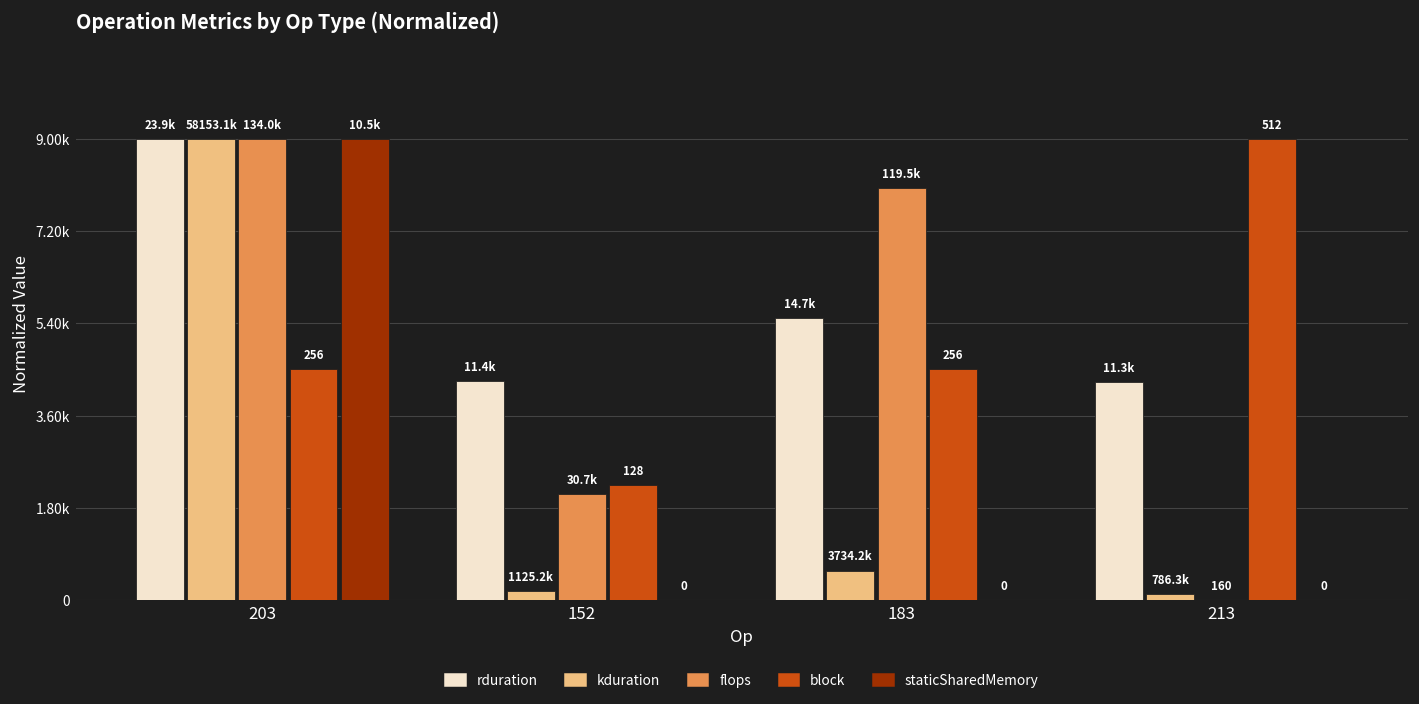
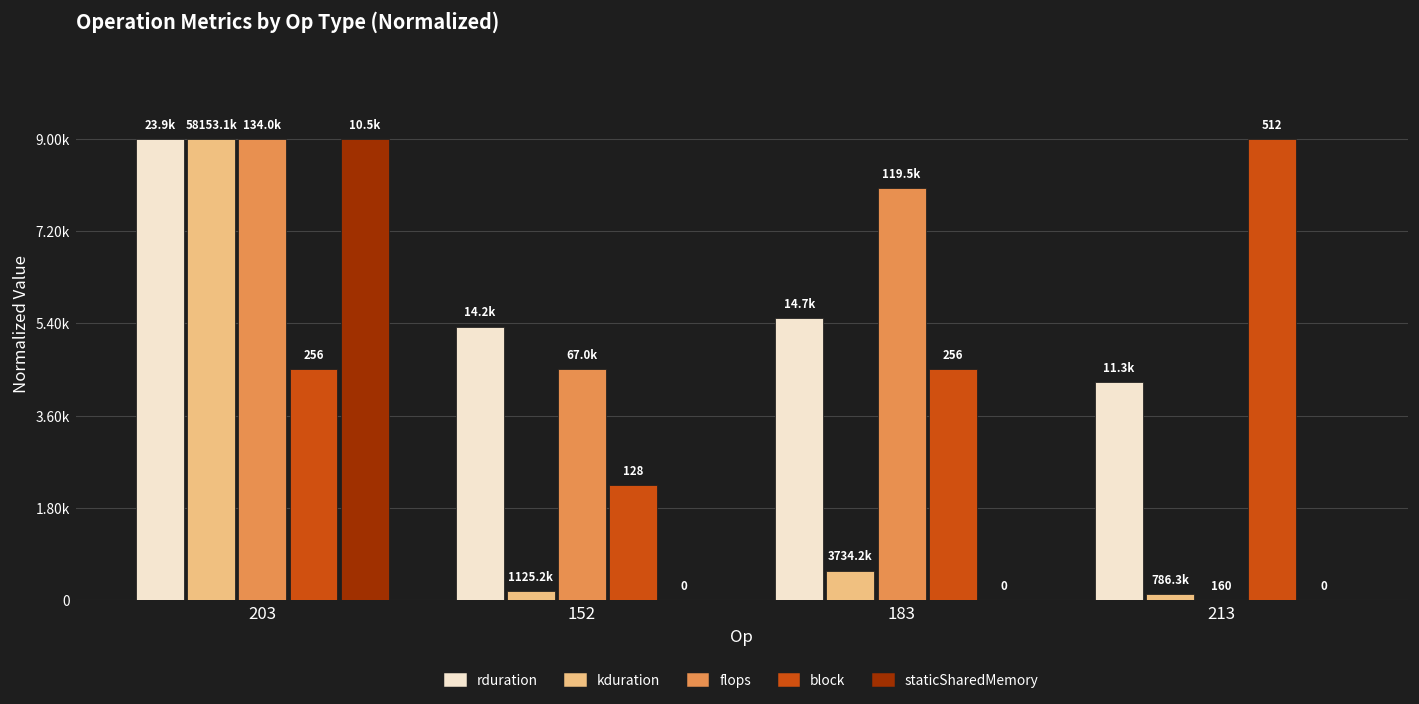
  {
    "rduration": {
-     "152": "11.4k"
+     "152": "14.2k"
    },
    "flops": {
-     "152": "30.7k"
+     "152": "67.0k"
    }
  }
